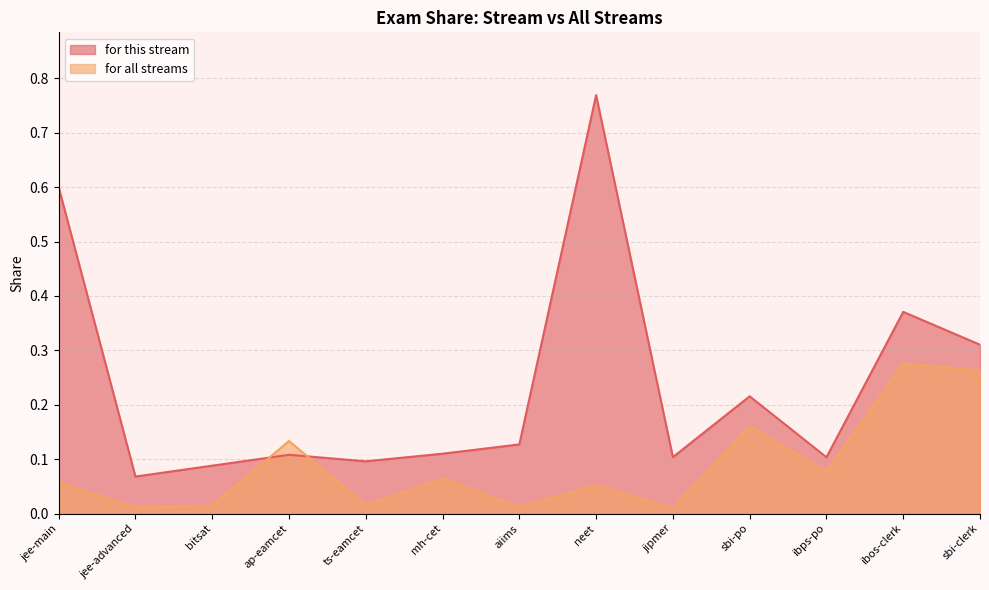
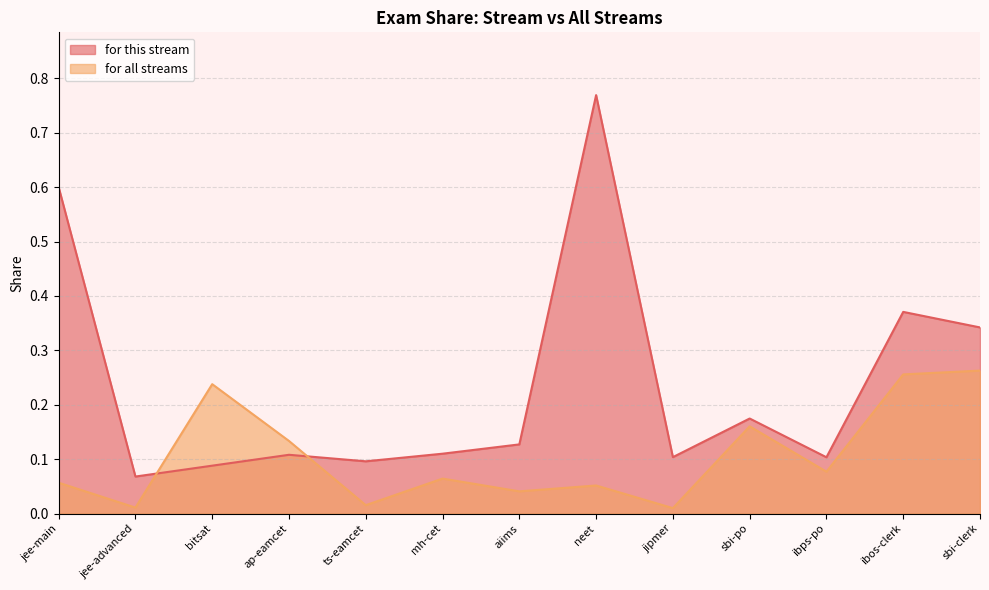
  {
    "for this stream": {
      "jee-main": 0.60,
      "jee-advanced": 0.07,
      "bitsat": 0.09,
      "ap-eamcet": 0.11,
      "ts-eamcet": 0.10,
      "mh-cet": 0.11,
      "aiims": 0.13,
      "neet": 0.77,
      "jipmer": 0.10,
-     "sbi-po": 0.22,
+     "sbi-po": 0.17,
      "ibps-po": 0.10,
      "ibos-clerk": 0.37,
-     "sbi-clerk": 0.31
+     "sbi-clerk": 0.34
    },
    "for all streams": {
      "jee-main": 0.06,
      "jee-advanced": 0.01,
-     "bitsat": 0.01,
+     "bitsat": 0.24,
      "ap-eamcet": 0.13,
      "ts-eamcet": 0.02,
      "mh-cet": 0.06,
-     "aiims": 0.01,
+     "aiims": 0.04,
      "neet": 0.05,
      "jipmer": 0.01,
      "sbi-po": 0.16,
      "ibps-po": 0.08,
-     "ibos-clerk": 0.28,
+     "ibos-clerk": 0.26,
      "sbi-clerk": 0.26
    }
  }
